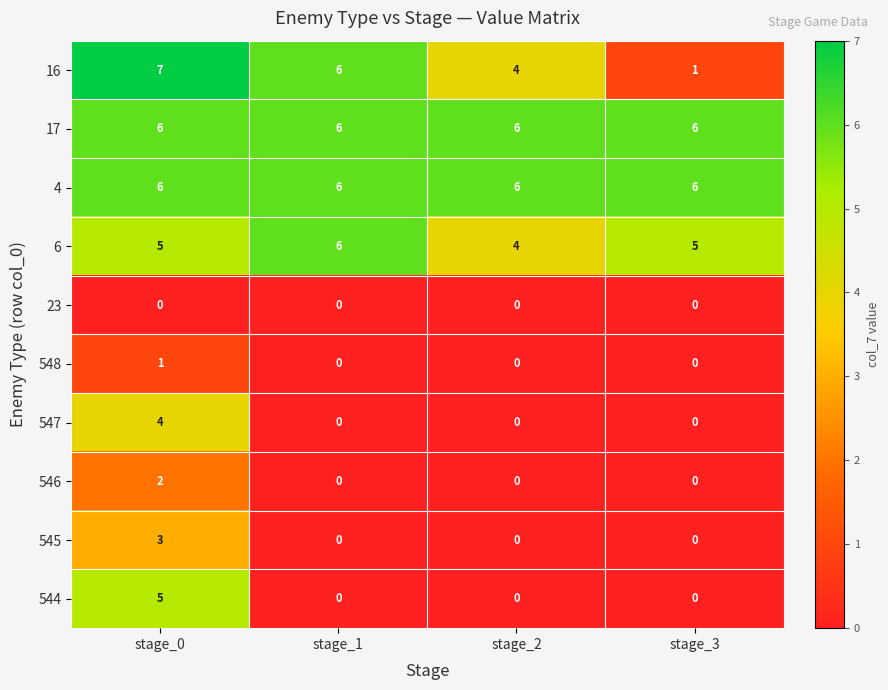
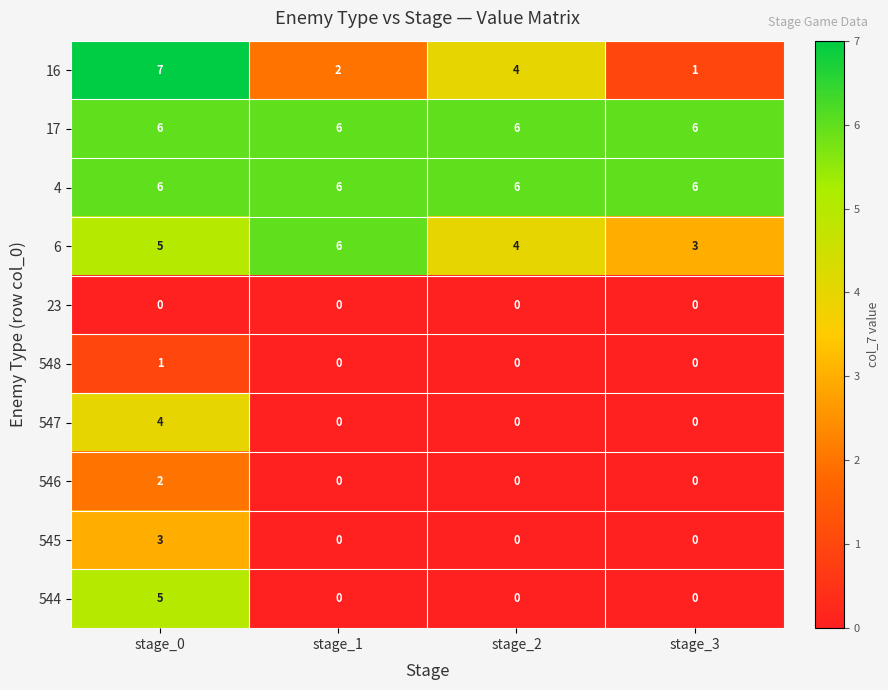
  {
    "16": {
      "stage_0": 7,
-     "stage_1": 6,
+     "stage_1": 2,
      "stage_2": 4,
      "stage_3": 1
    },
    "17": {
      "stage_0": 6,
      "stage_1": 6,
      "stage_2": 6,
      "stage_3": 6
    },
    "4": {
      "stage_0": 6,
      "stage_1": 6,
      "stage_2": 6,
      "stage_3": 6
    },
    "6": {
      "stage_0": 5,
      "stage_1": 6,
      "stage_2": 4,
-     "stage_3": 5
+     "stage_3": 3
    },
    "23": {
      "stage_0": 0,
      "stage_1": 0,
      "stage_2": 0,
      "stage_3": 0
    },
    "548": {
      "stage_0": 1,
      "stage_1": 0,
      "stage_2": 0,
      "stage_3": 0
    },
    "547": {
      "stage_0": 4,
      "stage_1": 0,
      "stage_2": 0,
      "stage_3": 0
    },
    "546": {
      "stage_0": 2,
      "stage_1": 0,
      "stage_2": 0,
      "stage_3": 0
    },
    "545": {
      "stage_0": 3,
      "stage_1": 0,
      "stage_2": 0,
      "stage_3": 0
    },
    "544": {
      "stage_0": 5,
      "stage_1": 0,
      "stage_2": 0,
      "stage_3": 0
    }
  }
